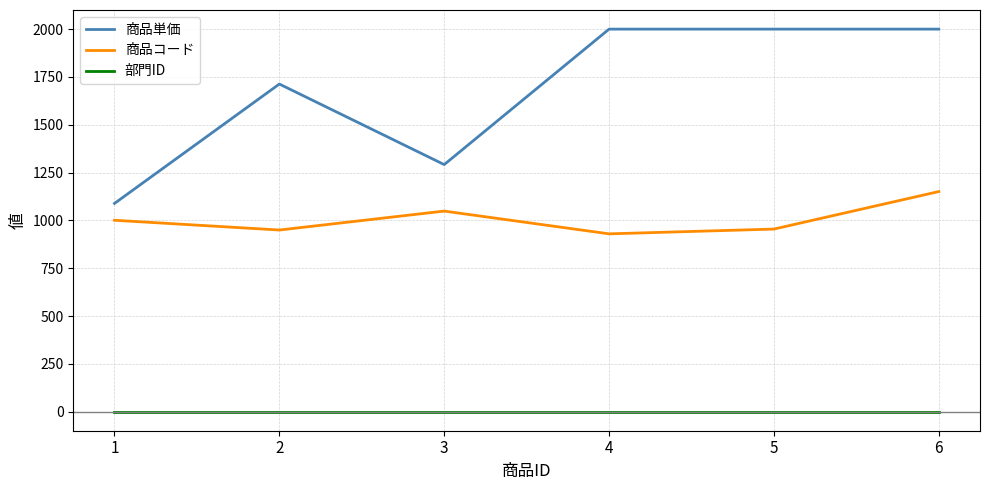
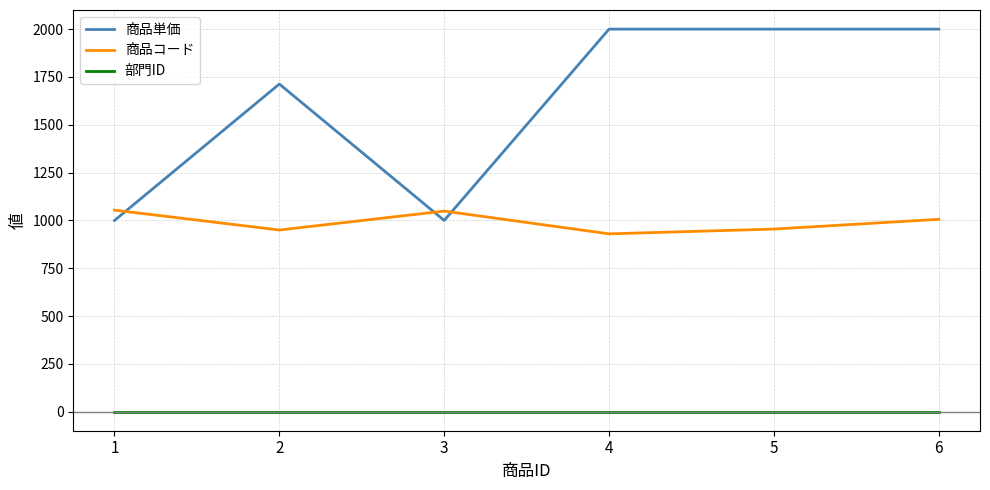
  {
    "商品単価": {
-     "1": 1090,
+     "1": 1000,
      "2": 1710,
-     "3": 1290,
+     "3": 1000,
      "4": 2000,
      "5": 2000,
      "6": 2000
    },
    "商品コード": {
-     "1": 1000,
+     "1": 1050,
      "2": 950,
      "3": 1050,
      "4": 930,
      "5": 960,
-     "6": 1150
+     "6": 1010
    },
    "部門ID": {
      "1": 0,
      "2": 0,
      "3": 0,
      "4": 0,
      "5": 0,
      "6": 0
    }
  }
